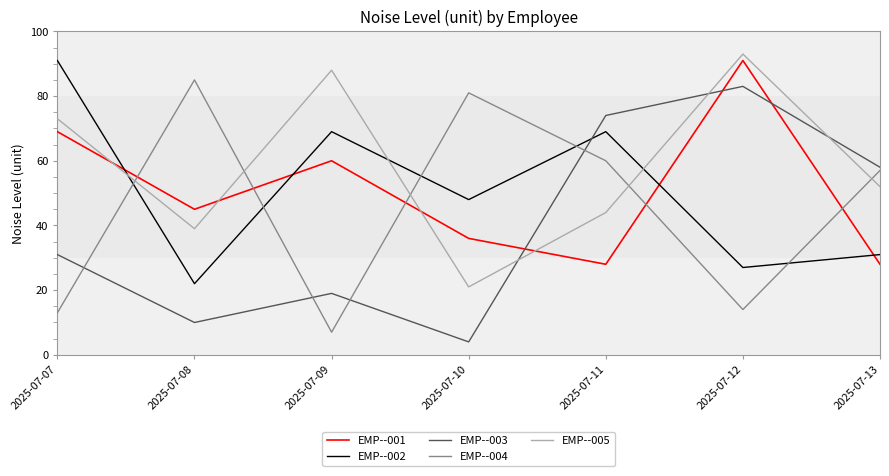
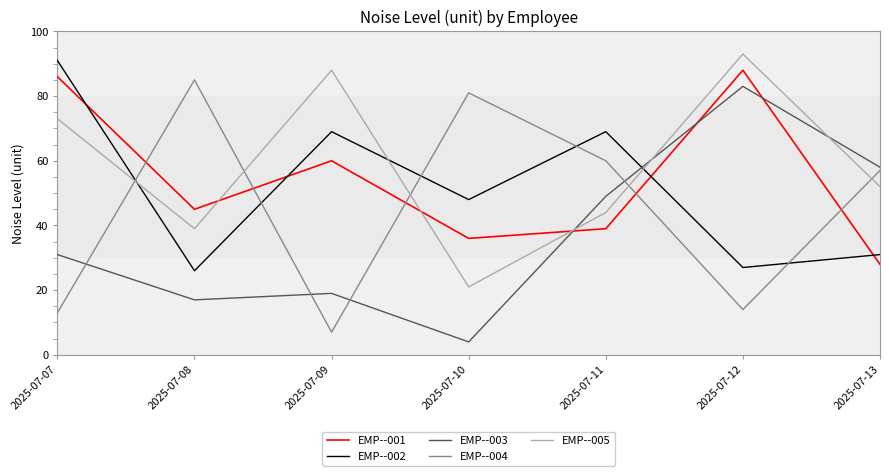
  {
    "EMP--001": {
-     "2025-07-07": 69,
+     "2025-07-07": 86,
      "2025-07-08": 45,
      "2025-07-09": 60,
      "2025-07-10": 36,
-     "2025-07-11": 28,
-     "2025-07-12": 91,
+     "2025-07-11": 39,
+     "2025-07-12": 88,
      "2025-07-13": 28
    },
    "EMP--002": {
      "2025-07-07": 91,
-     "2025-07-08": 22,
+     "2025-07-08": 26,
      "2025-07-09": 69,
      "2025-07-10": 48,
      "2025-07-11": 69,
      "2025-07-12": 27,
      "2025-07-13": 31
    },
    "EMP--003": {
      "2025-07-07": 31,
-     "2025-07-08": 10,
+     "2025-07-08": 17,
      "2025-07-09": 19,
      "2025-07-10": 4,
-     "2025-07-11": 74,
+     "2025-07-11": 49,
      "2025-07-12": 83,
      "2025-07-13": 58
    }
  }
